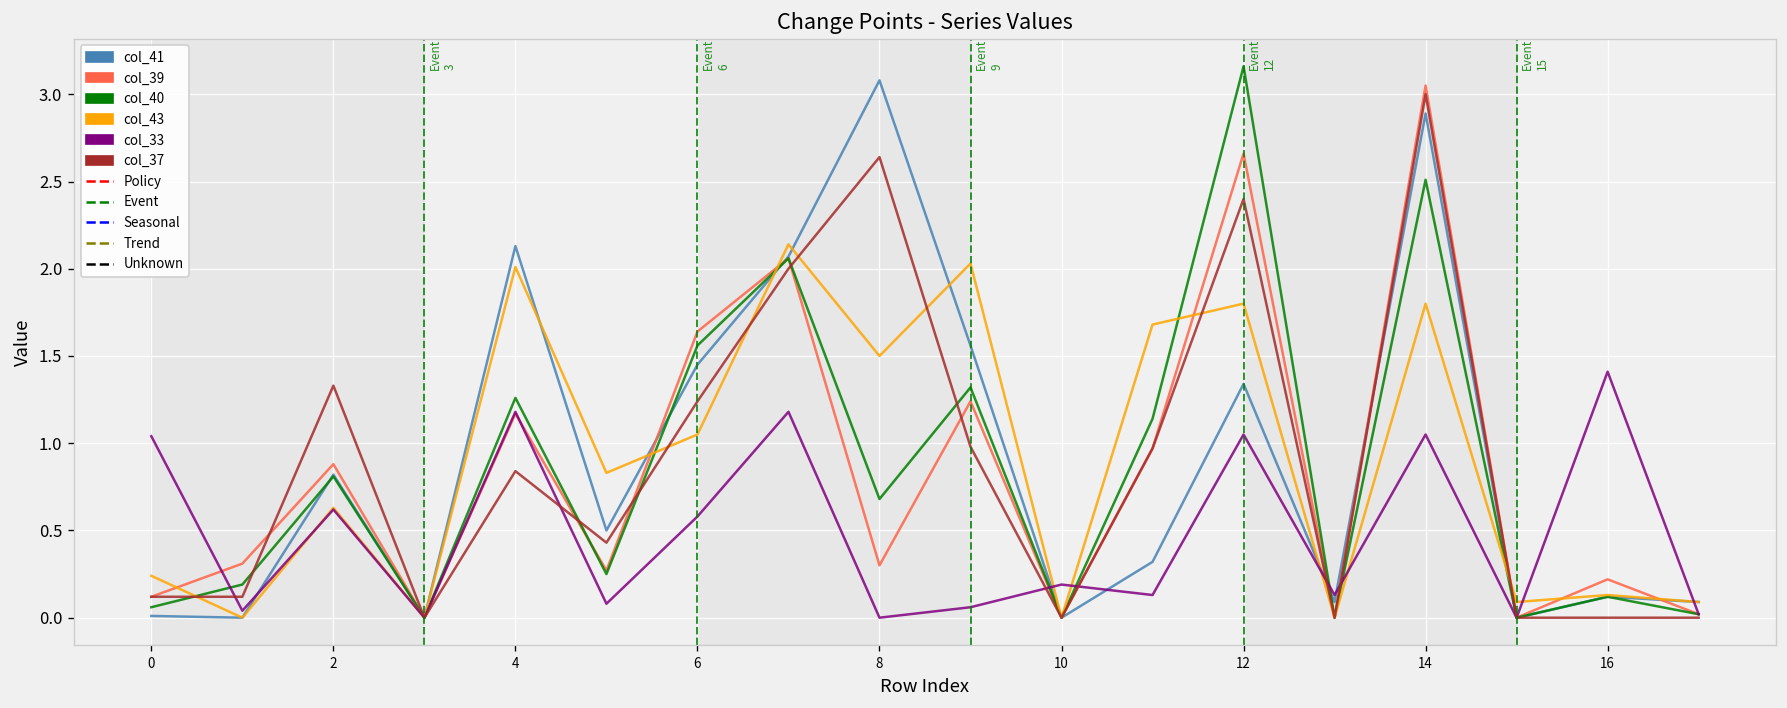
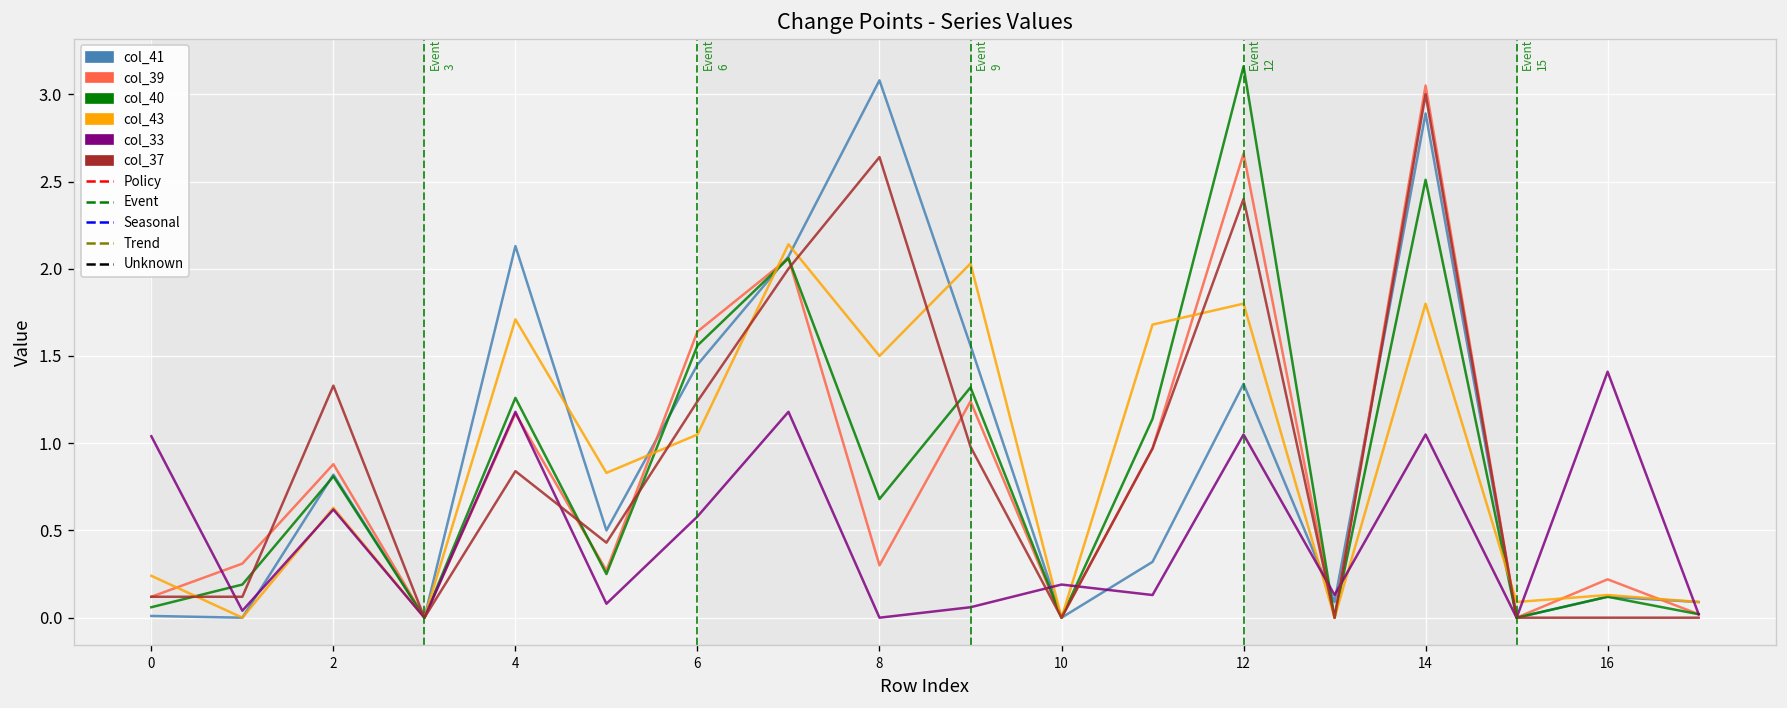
  {
    "col_41": {
      "0": 0.01,
      "4": 2.13,
      "6": 1.45,
      "8": 3.08,
      "12": 1.34,
      "14": 2.89
    },
    "col_39": {
      "2": 0.88,
      "6": 1.64,
      "8": 0.30,
      "12": 2.66,
      "14": 3.05,
      "16": 0.22
    },
    "col_40": {
      "0": 0.06,
      "4": 1.26,
      "6": 1.56,
      "8": 0.68,
      "14": 2.51
    },
    "col_43": {
      "0": 0.24,
-     "4": 2.01,
+     "4": 1.71,
      "6": 1.05,
      "8": 1.50,
      "12": 1.80,
      "14": 1.80
    },
    "col_33": {
      "0": 1.04,
      "6": 0.58,
      "8": 0.00,
      "10": 0.19,
      "12": 1.05,
      "14": 1.05,
      "16": 1.41
    },
    "col_37": {
      "2": 1.33,
      "4": 0.84,
      "6": 1.24,
      "8": 2.64,
      "12": 2.40,
      "14": 3.00,
      "16": 0.00
    }
  }
